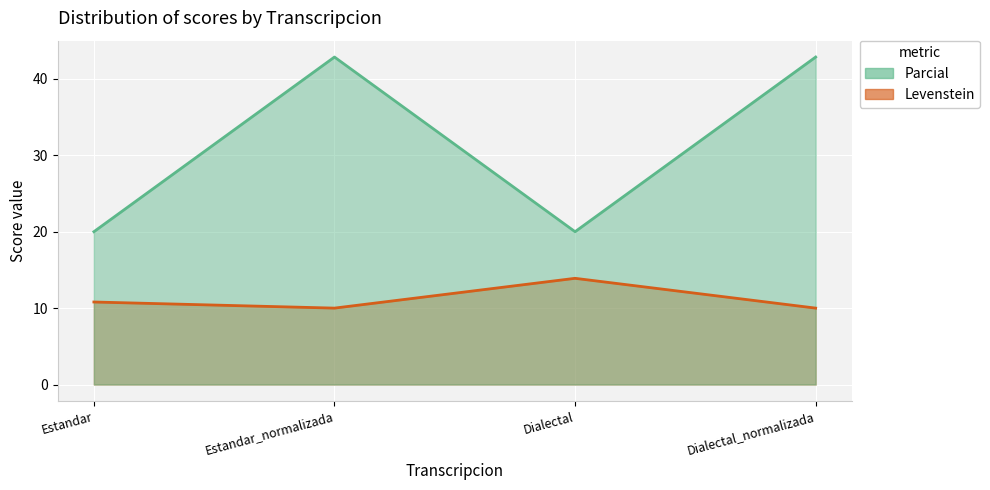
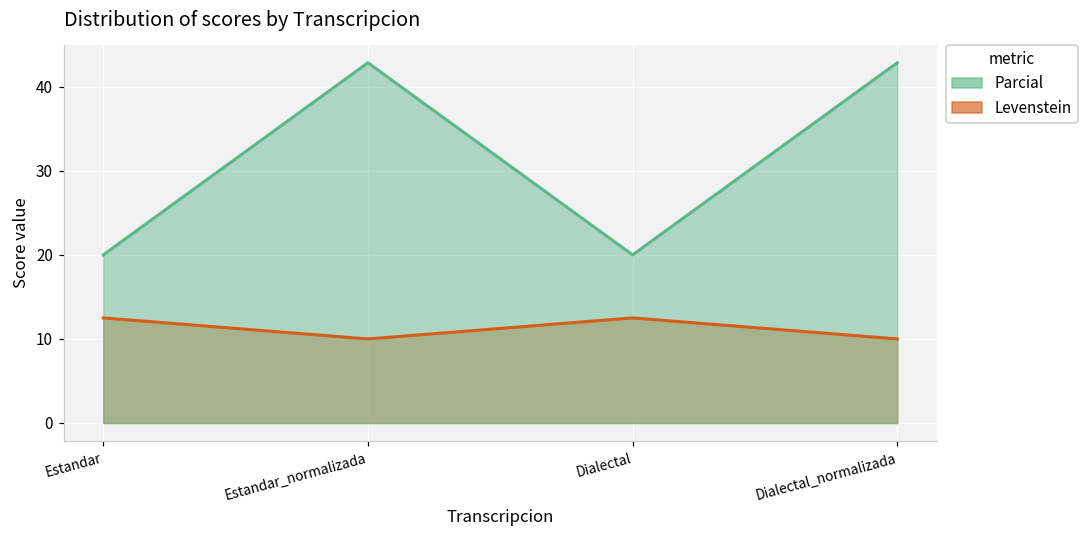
  {
    "Levenstein": {
-     "Estandar": 11,
+     "Estandar": 13,
      "Estandar_normalizada": 10,
-     "Dialectal": 14,
+     "Dialectal": 13,
      "Dialectal_normalizada": 10
    },
    "Parcial": {
      "Estandar": 20,
      "Estandar_normalizada": 43,
      "Dialectal": 20,
      "Dialectal_normalizada": 43
    }
  }
